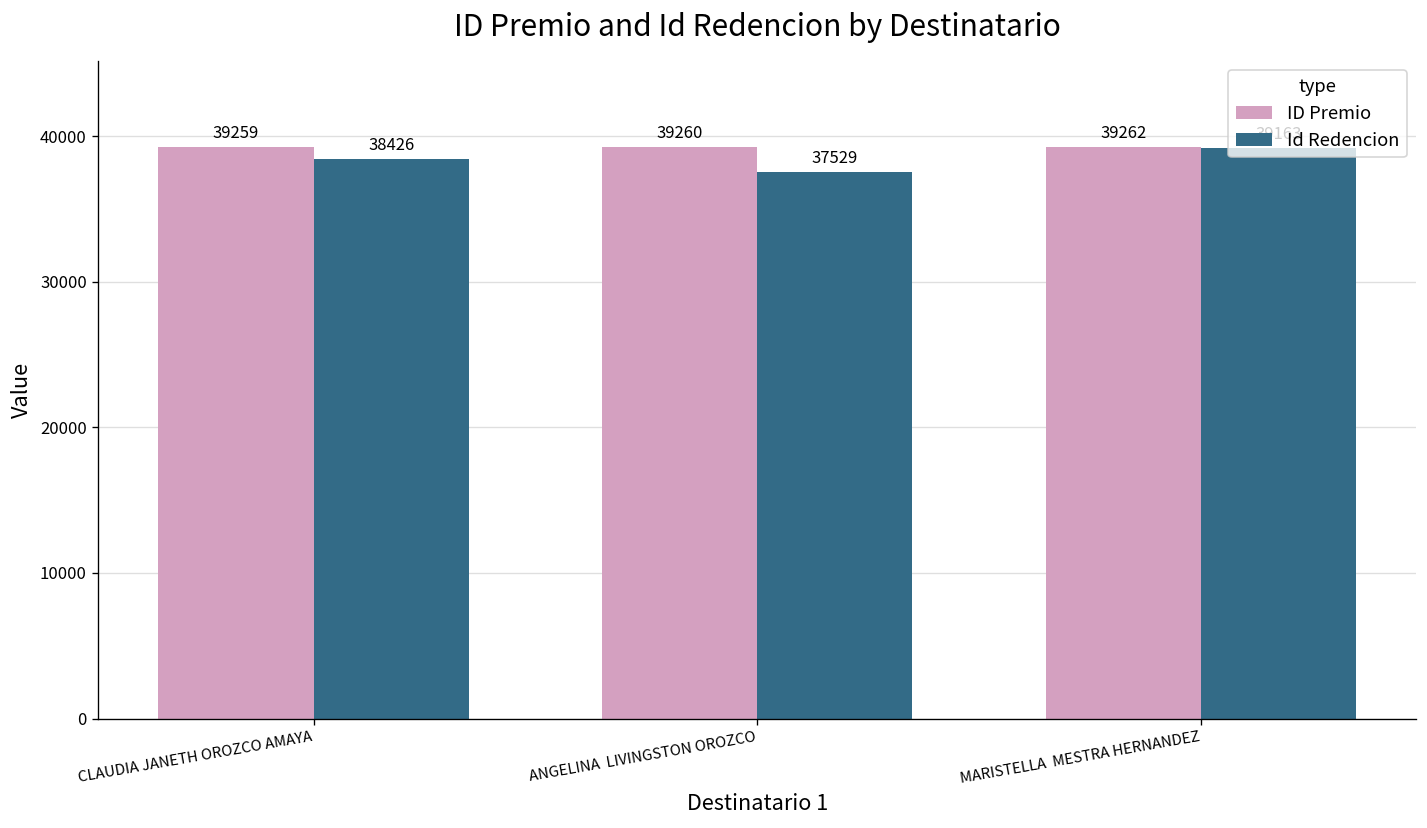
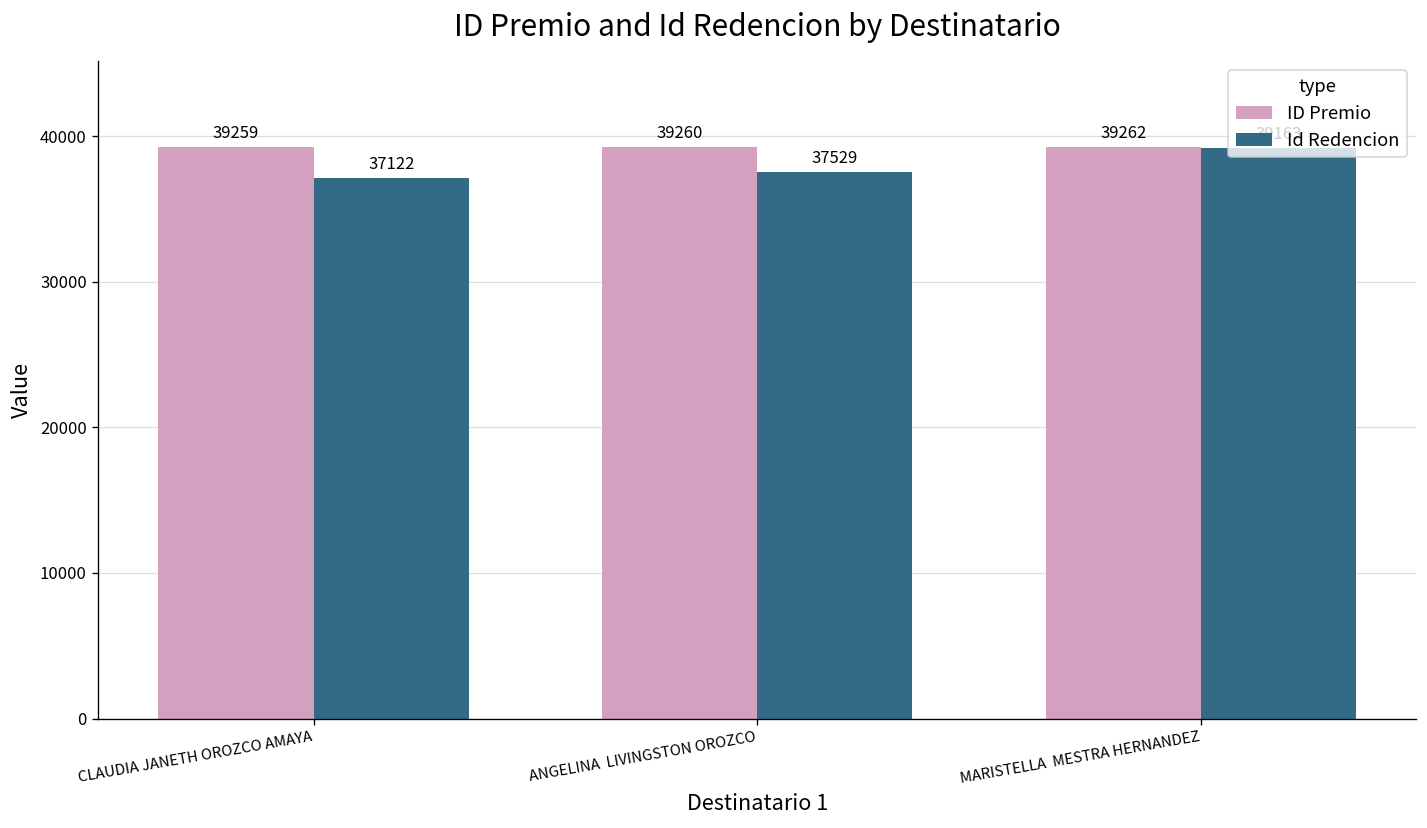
  {
    "ID Premio": {
      "CLAUDIA JANETH OROZCO AMAYA": 39259,
      "ANGELINA LIVINGSTON OROZCO": 39260,
      "MARISTELLA MESTRA HERNANDEZ": 39262
    },
    "Id Redencion": {
-     "CLAUDIA JANETH OROZCO AMAYA": 38426,
+     "CLAUDIA JANETH OROZCO AMAYA": 37122,
      "ANGELINA LIVINGSTON OROZCO": 37529
    }
  }
